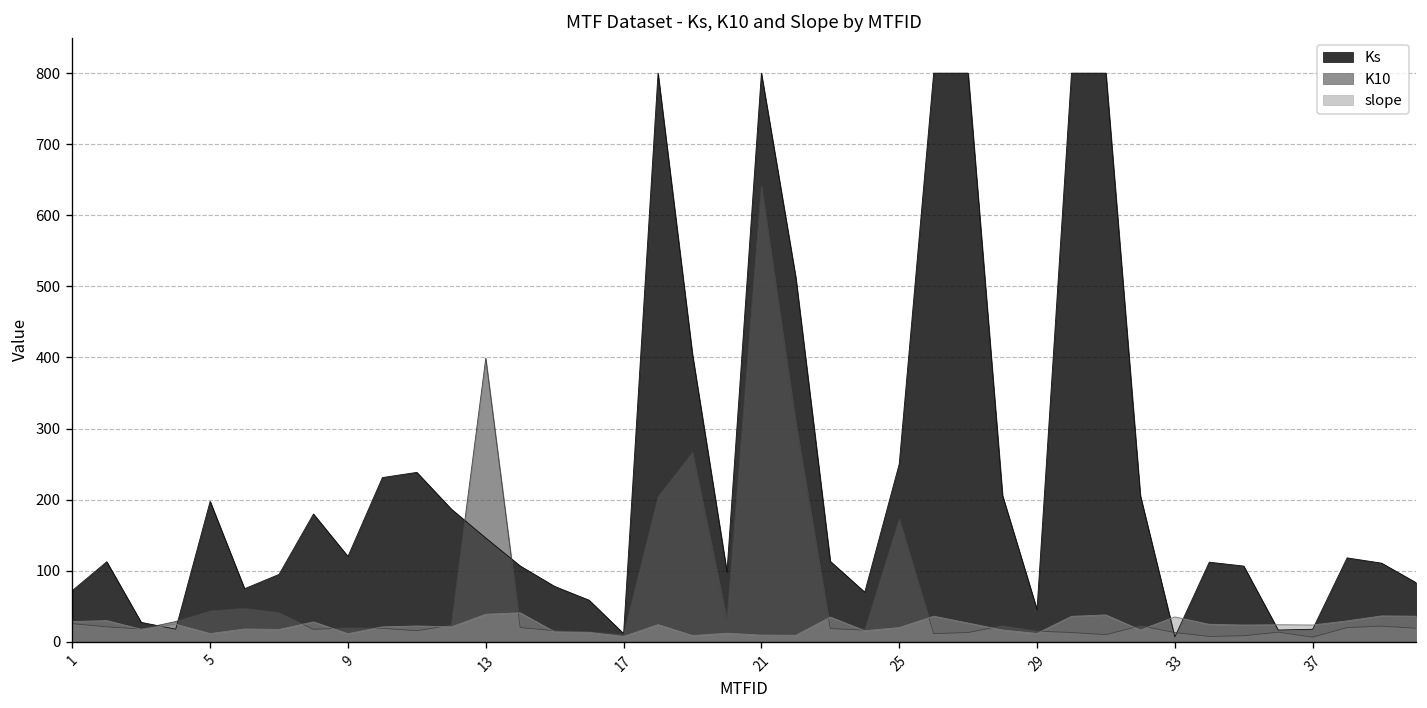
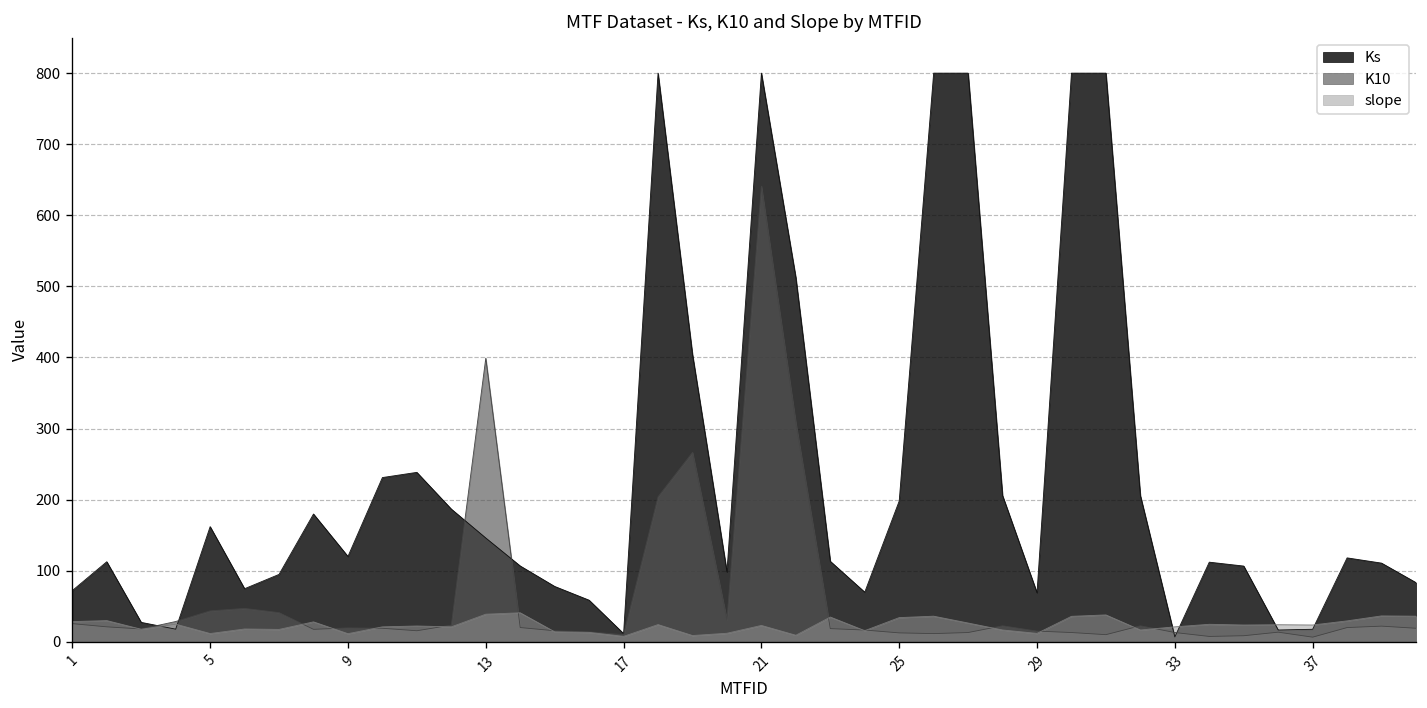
  {
    "Ks": {
      "1": 70,
-     "5": 200,
+     "5": 160,
      "9": 120,
      "13": 150,
      "21": 800,
-     "25": 250,
-     "29": 50,
+     "25": 200,
+     "29": 70,
      "33": 10,
      "37": 20
    },
    "K10": {
      "5": 40,
      "9": 20,
      "13": 400,
      "21": 640,
-     "25": 170,
+     "25": 10,
      "33": 10,
      "37": 10
    },
    "slope": {
      "5": 10,
      "9": 10,
      "13": 40,
-     "21": 10,
-     "25": 20,
-     "33": 40,
+     "21": 20,
+     "25": 30,
+     "33": 20,
      "37": 20
    }
  }
